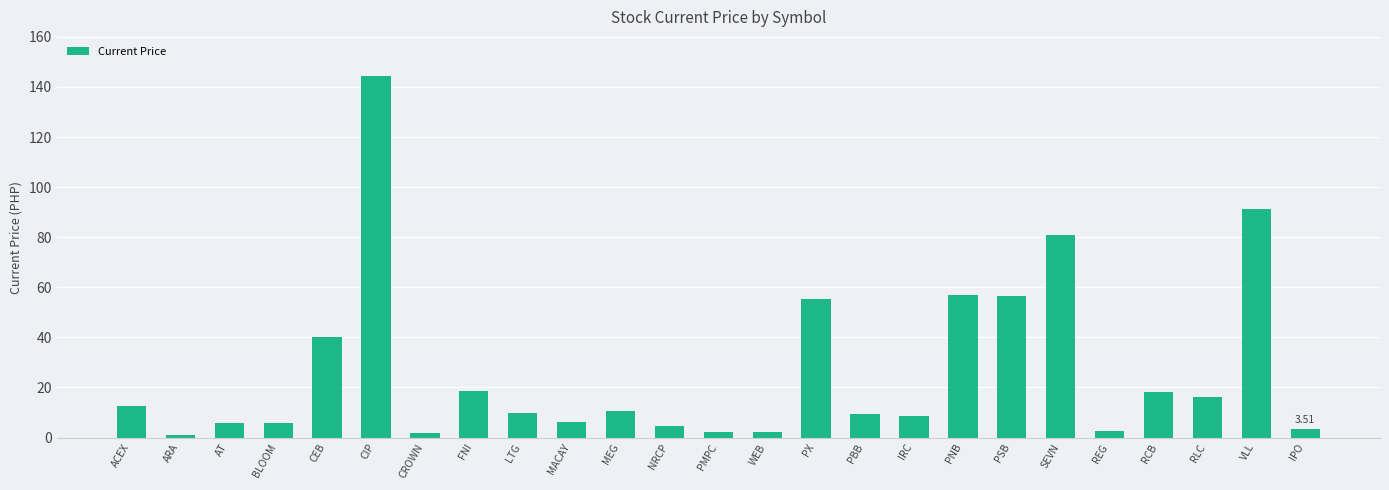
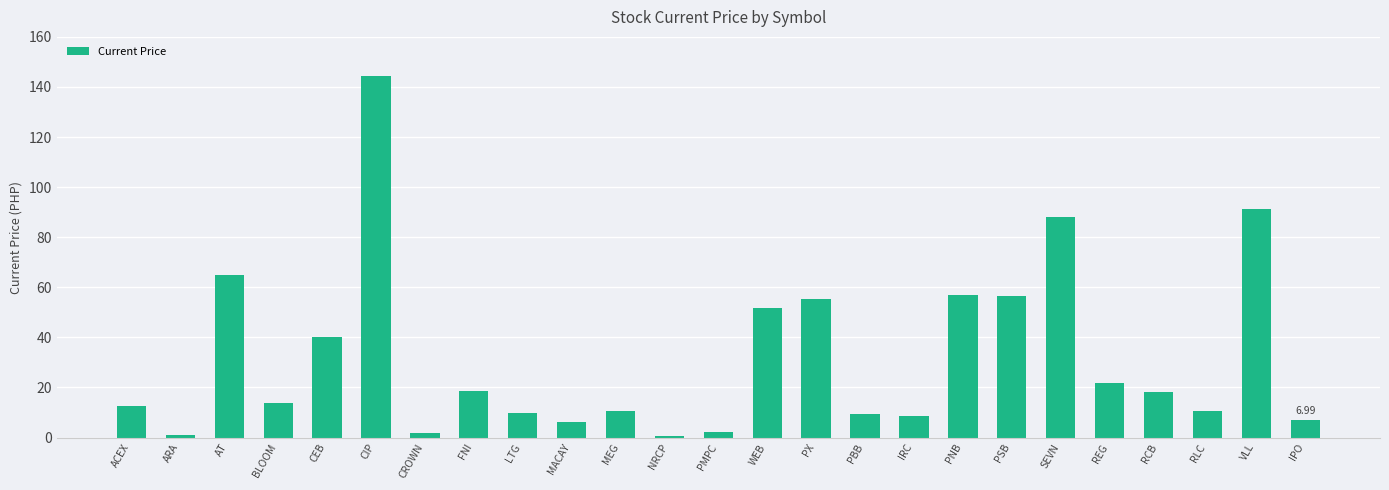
  {
-   "AT": 6,
-   "BLOOM": 6,
-   "NRCP": 5,
-   "WEB": 2,
-   "SEVN": 81,
-   "REG": 3,
-   "RLC": 16,
-   "IPO": 3.51
+   "AT": 65,
+   "BLOOM": 14,
+   "NRCP": 1,
+   "WEB": 52,
+   "SEVN": 88,
+   "REG": 22,
+   "RLC": 11,
+   "IPO": 6.99
  }
